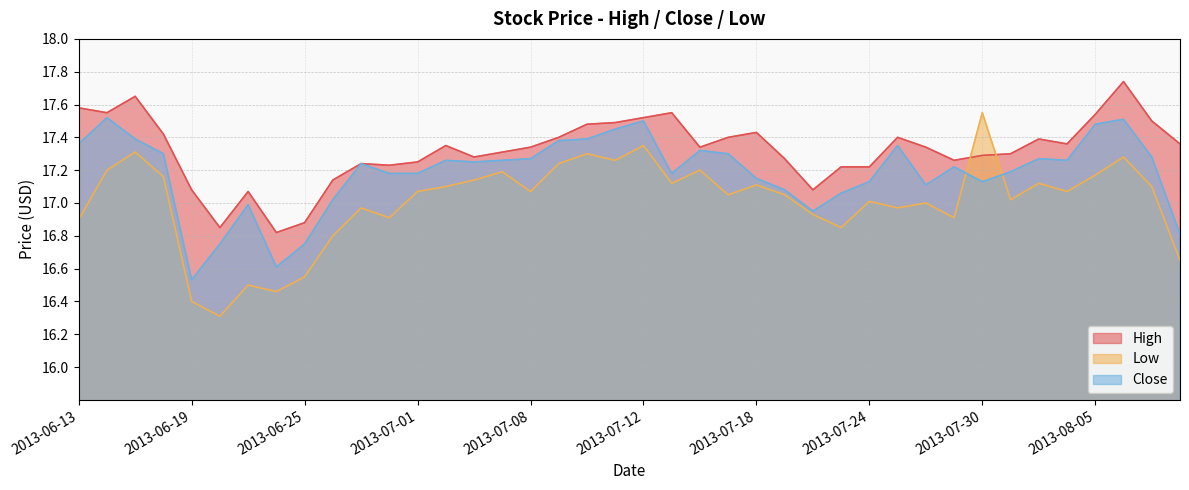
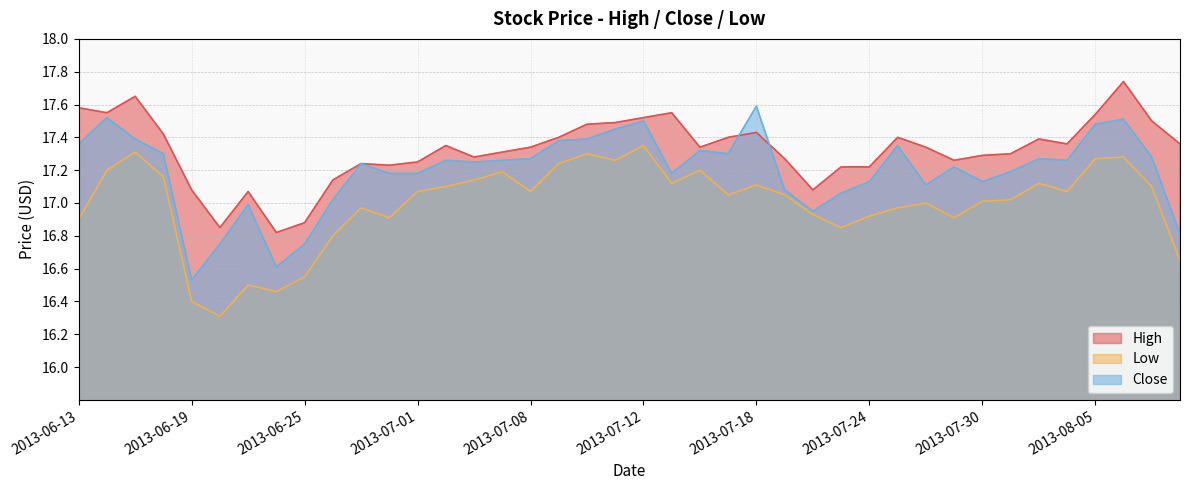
  {
    "High": {
      "2013-06-13": 17.58,
      "2013-06-19": 17.08,
      "2013-06-25": 16.88,
      "2013-07-01": 17.25,
      "2013-07-08": 17.34,
      "2013-07-12": 17.52,
      "2013-07-18": 17.43,
      "2013-07-24": 17.22,
      "2013-07-30": 17.29,
      "2013-08-05": 17.54
    },
    "Low": {
      "2013-06-13": 16.90,
      "2013-06-19": 16.40,
      "2013-06-25": 16.55,
      "2013-07-01": 17.07,
      "2013-07-08": 17.07,
      "2013-07-12": 17.35,
      "2013-07-18": 17.11,
-     "2013-07-24": 17.01,
-     "2013-07-30": 17.55,
-     "2013-08-05": 17.17
+     "2013-07-24": 16.92,
+     "2013-07-30": 17.01,
+     "2013-08-05": 17.27
    },
    "Close": {
      "2013-06-13": 17.36,
      "2013-06-19": 16.53,
      "2013-06-25": 16.75,
      "2013-07-01": 17.18,
      "2013-07-08": 17.27,
      "2013-07-12": 17.50,
-     "2013-07-18": 17.15,
+     "2013-07-18": 17.59,
      "2013-07-24": 17.13,
      "2013-07-30": 17.13,
      "2013-08-05": 17.48
    }
  }
